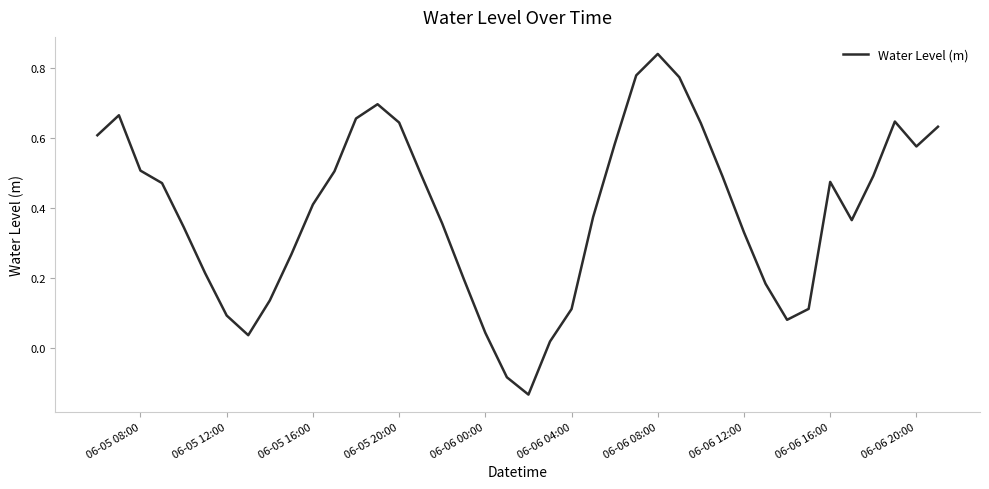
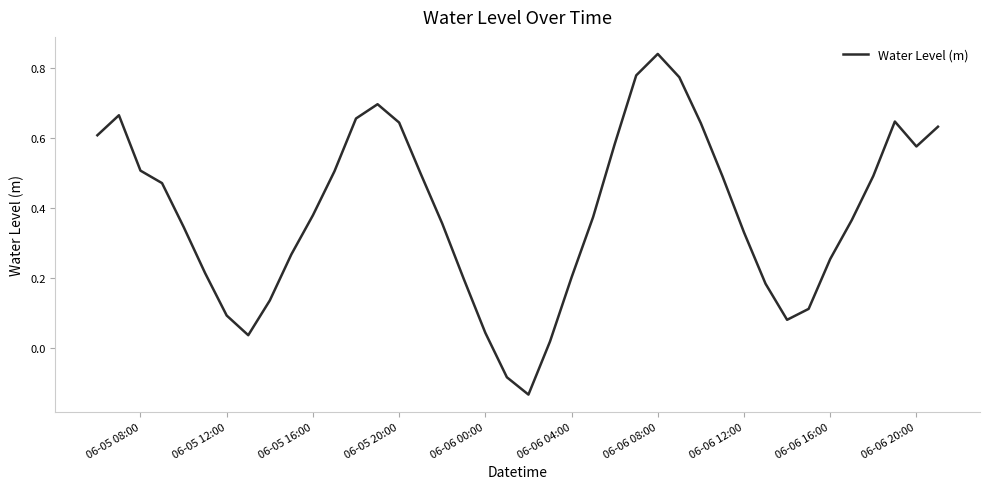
  {
    "06-05 08:00": 0.51,
    "06-05 12:00": 0.09,
-   "06-05 16:00": 0.41,
+   "06-05 16:00": 0.38,
    "06-05 20:00": 0.64,
    "06-06 00:00": 0.04,
-   "06-06 04:00": 0.11,
+   "06-06 04:00": 0.20,
    "06-06 08:00": 0.84,
    "06-06 12:00": 0.33,
-   "06-06 16:00": 0.47,
+   "06-06 16:00": 0.25,
    "06-06 20:00": 0.58
  }
